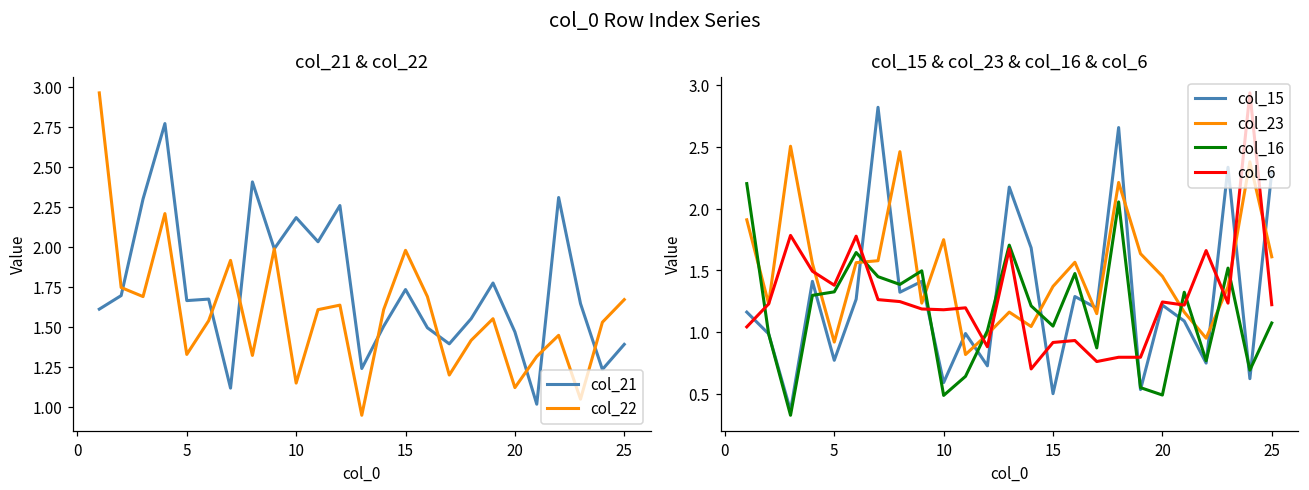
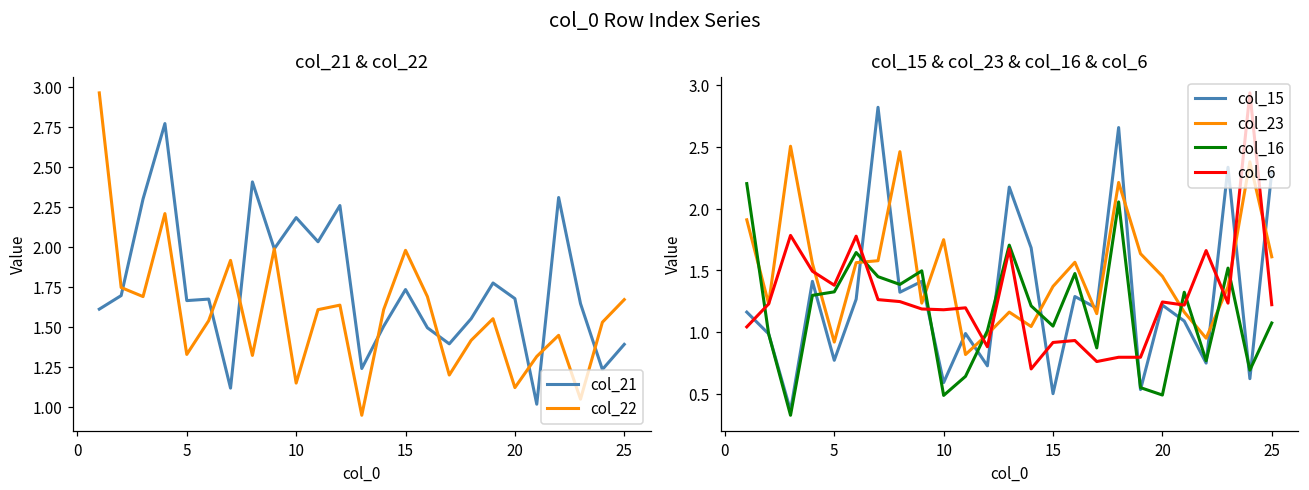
  {
    "col_21 & col_22": {
      "col_21": {
        "5": 1.67,
        "10": 2.19,
        "15": 1.74,
-       "20": 1.47,
+       "20": 1.68,
        "25": 1.39
      },
      "col_22": {
        "5": 1.33,
        "10": 1.15,
        "15": 1.98,
        "20": 1.12,
        "25": 1.67
      }
    },
    "col_15 & col_23 & col_16 & col_6": {
      "col_15": {
        "5": 0.77,
        "10": 0.59,
        "15": 0.50,
        "20": 1.22
      },
      "col_23": {
        "5": 0.92,
        "10": 1.75,
        "15": 1.37,
        "20": 1.45,
        "25": 1.61
      },
      "col_16": {
        "5": 1.33,
        "10": 0.49,
        "15": 1.05,
        "20": 0.49,
        "25": 1.08
      },
      "col_6": {
        "5": 1.38,
        "10": 1.18,
        "15": 0.92,
        "20": 1.25,
        "25": 1.22
      }
    }
  }
